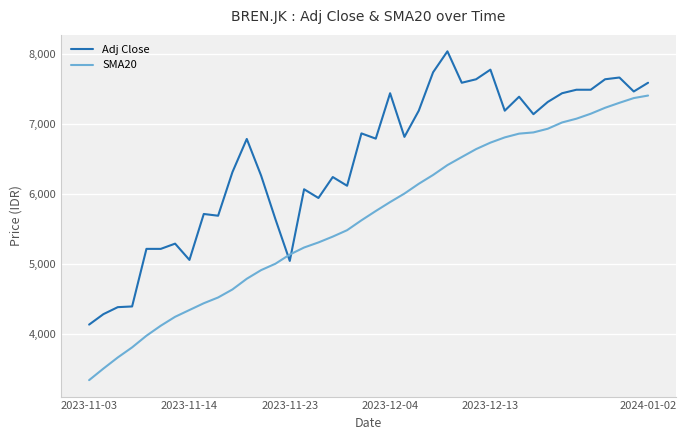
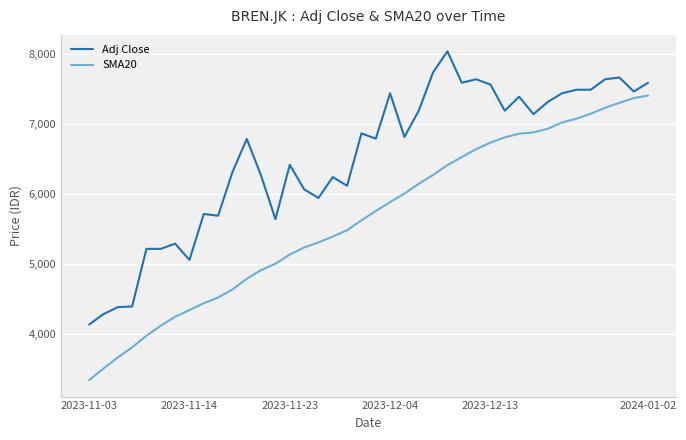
  {
    "Adj Close": {
      "2023-11-03": "4,100",
      "2023-11-14": "5,100",
-     "2023-11-23": "5,000",
+     "2023-11-23": "6,400",
      "2023-12-04": "7,400",
-     "2023-12-13": "7,800",
+     "2023-12-13": "7,600",
      "2024-01-02": "7,600"
    },
    "SMA20": {
      "2023-11-03": "3,300",
      "2023-11-14": "4,300",
      "2023-11-23": "5,100",
      "2023-12-04": "5,900",
      "2023-12-13": "6,700",
      "2024-01-02": "7,400"
    }
  }
